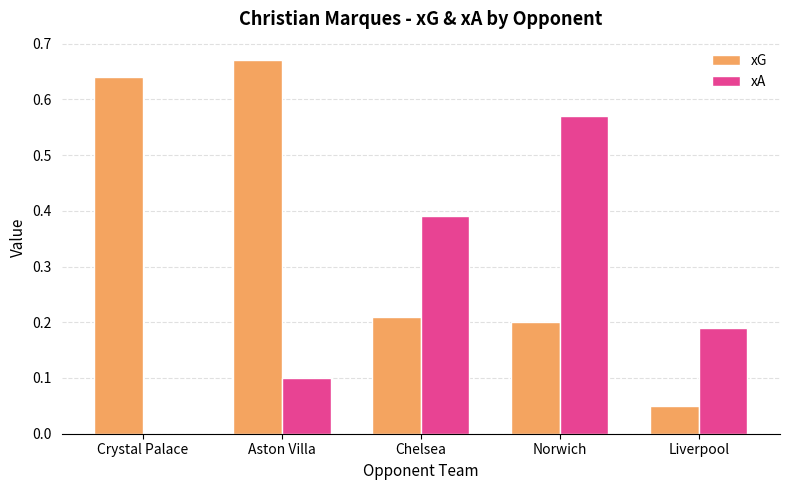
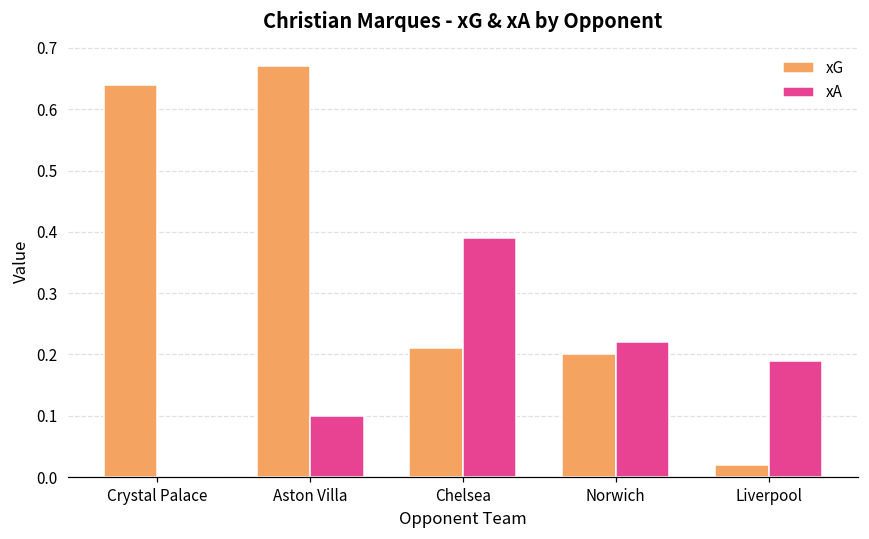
  {
    "xG": {
      "Crystal Palace": 0.64,
      "Aston Villa": 0.67,
      "Chelsea": 0.21,
      "Norwich": 0.20,
-     "Liverpool": 0.05
+     "Liverpool": 0.02
    },
    "xA": {
      "Crystal Palace": 0.00,
      "Aston Villa": 0.10,
      "Chelsea": 0.39,
-     "Norwich": 0.57,
+     "Norwich": 0.22,
      "Liverpool": 0.19
    }
  }
